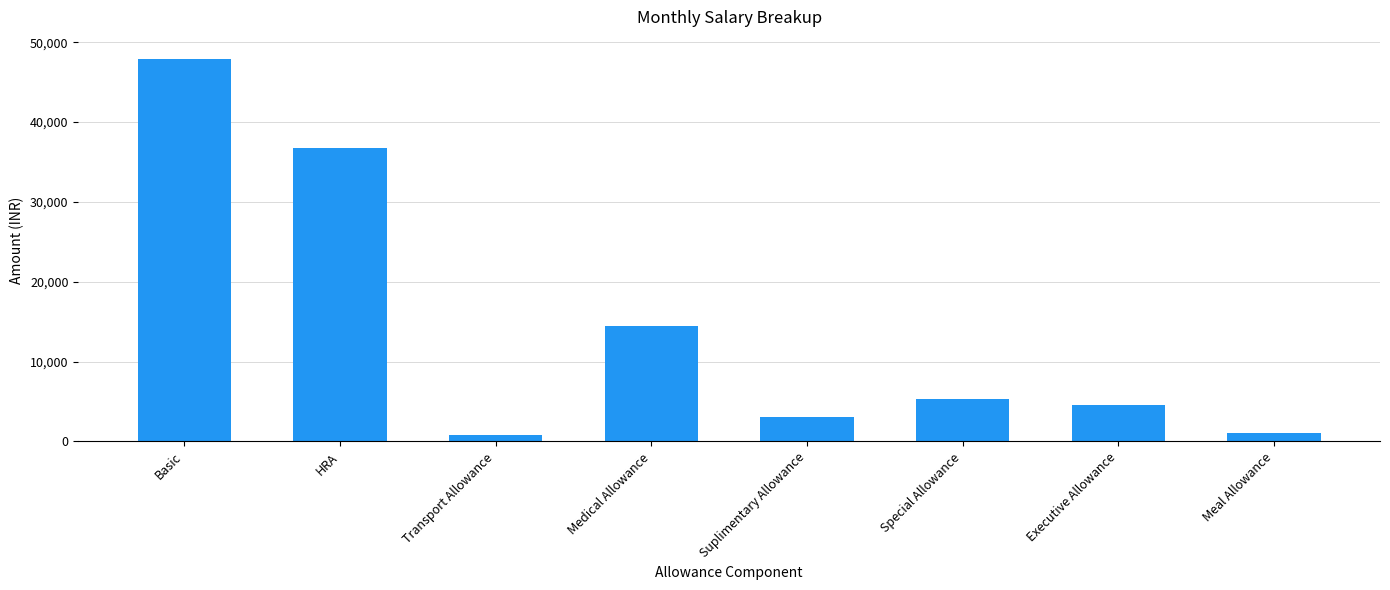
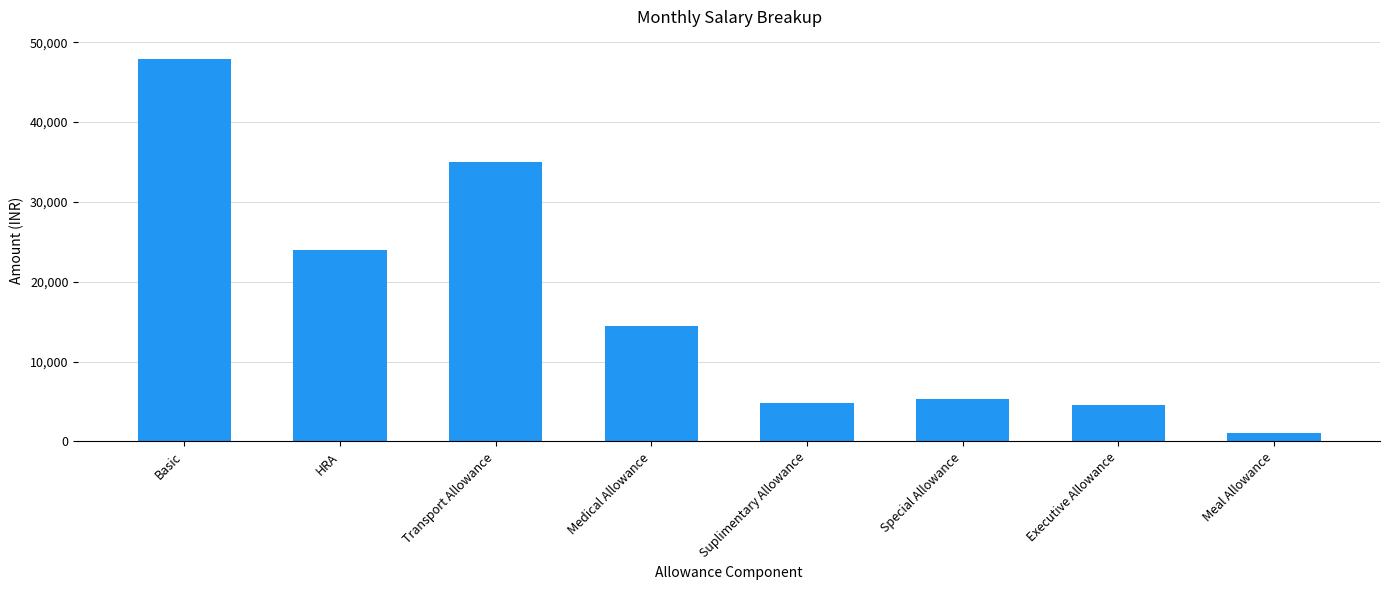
  {
    "Basic": "48,000",
-   "HRA": "37,000",
-   "Transport Allowance": "1,000",
+   "HRA": "24,000",
+   "Transport Allowance": "35,000",
    "Medical Allowance": "14,000",
-   "Suplimentary Allowance": "3,000",
+   "Suplimentary Allowance": "5,000",
    "Special Allowance": "5,000",
    "Executive Allowance": "5,000",
    "Meal Allowance": "1,000"
  }
